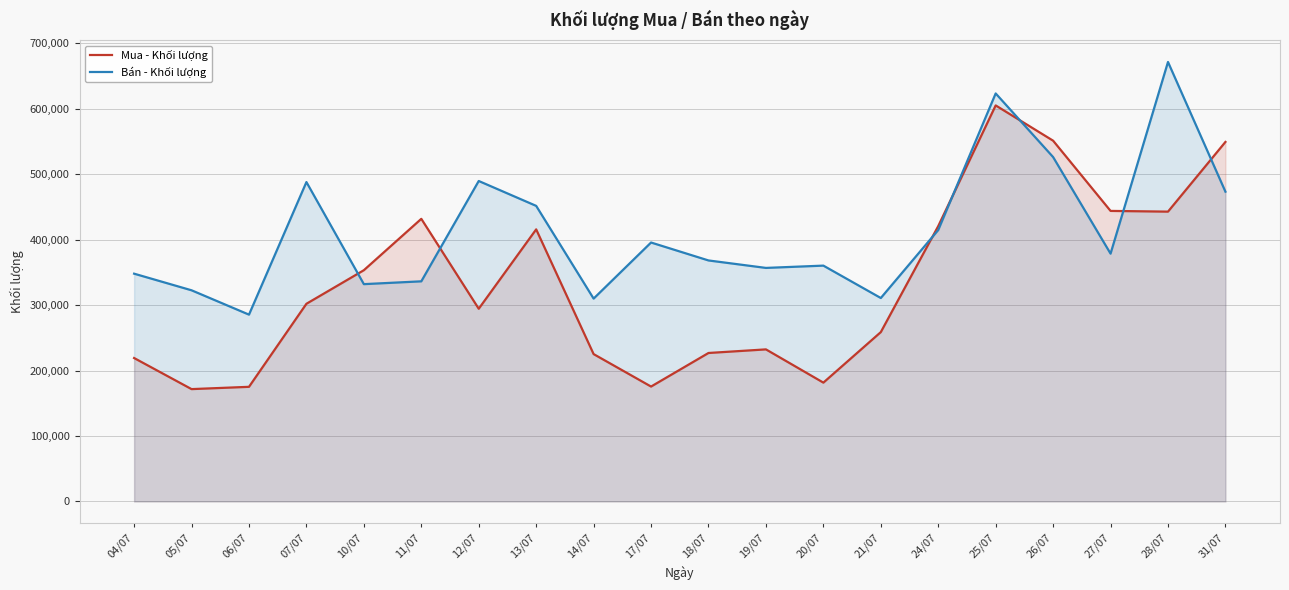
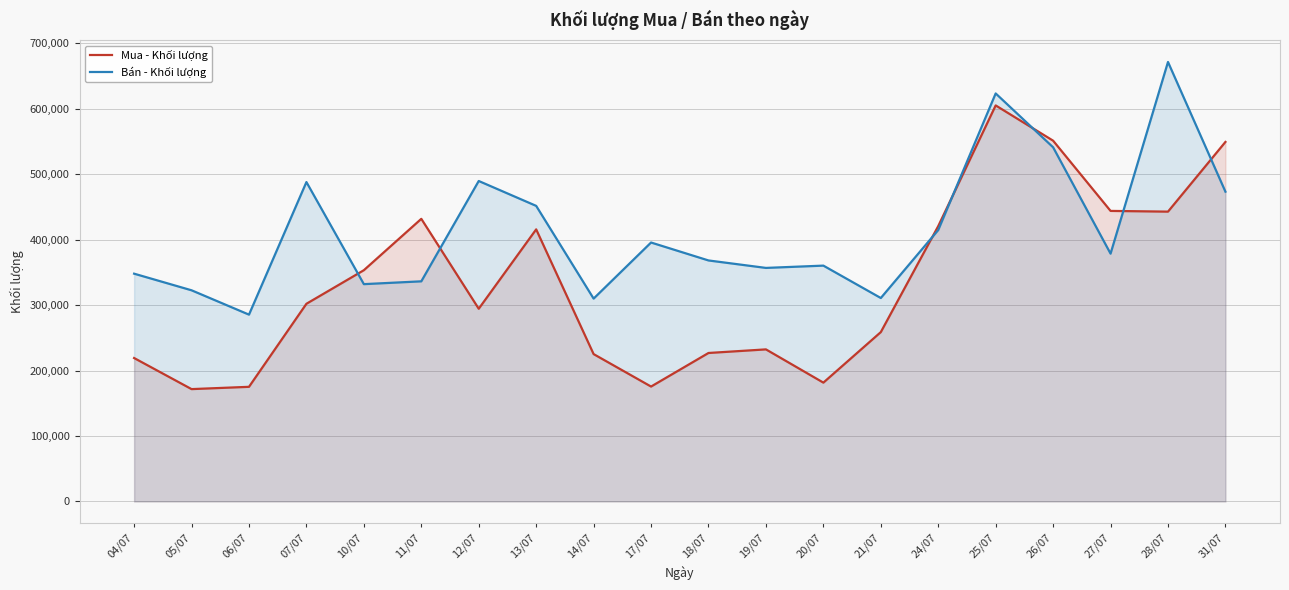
  {
    "Mua - Khối lượng": {
      "04/07": "220,000",
      "05/07": "170,000",
      "06/07": "180,000",
      "07/07": "300,000",
      "10/07": "350,000",
      "11/07": "430,000",
      "12/07": "290,000",
      "13/07": "420,000",
      "14/07": "230,000",
      "17/07": "180,000",
      "18/07": "230,000",
      "19/07": "230,000",
      "20/07": "180,000",
      "21/07": "260,000",
      "24/07": "420,000",
      "25/07": "610,000",
      "26/07": "550,000",
      "27/07": "440,000",
      "28/07": "440,000",
      "31/07": "550,000"
    },
    "Bán - Khối lượng": {
      "04/07": "350,000",
      "05/07": "320,000",
      "06/07": "290,000",
      "07/07": "490,000",
      "10/07": "330,000",
      "11/07": "340,000",
      "12/07": "490,000",
      "13/07": "450,000",
      "14/07": "310,000",
      "17/07": "400,000",
      "18/07": "370,000",
      "19/07": "360,000",
      "20/07": "360,000",
      "21/07": "310,000",
      "24/07": "410,000",
      "25/07": "620,000",
-     "26/07": "530,000",
+     "26/07": "540,000",
      "27/07": "380,000",
      "28/07": "670,000",
      "31/07": "470,000"
    }
  }
